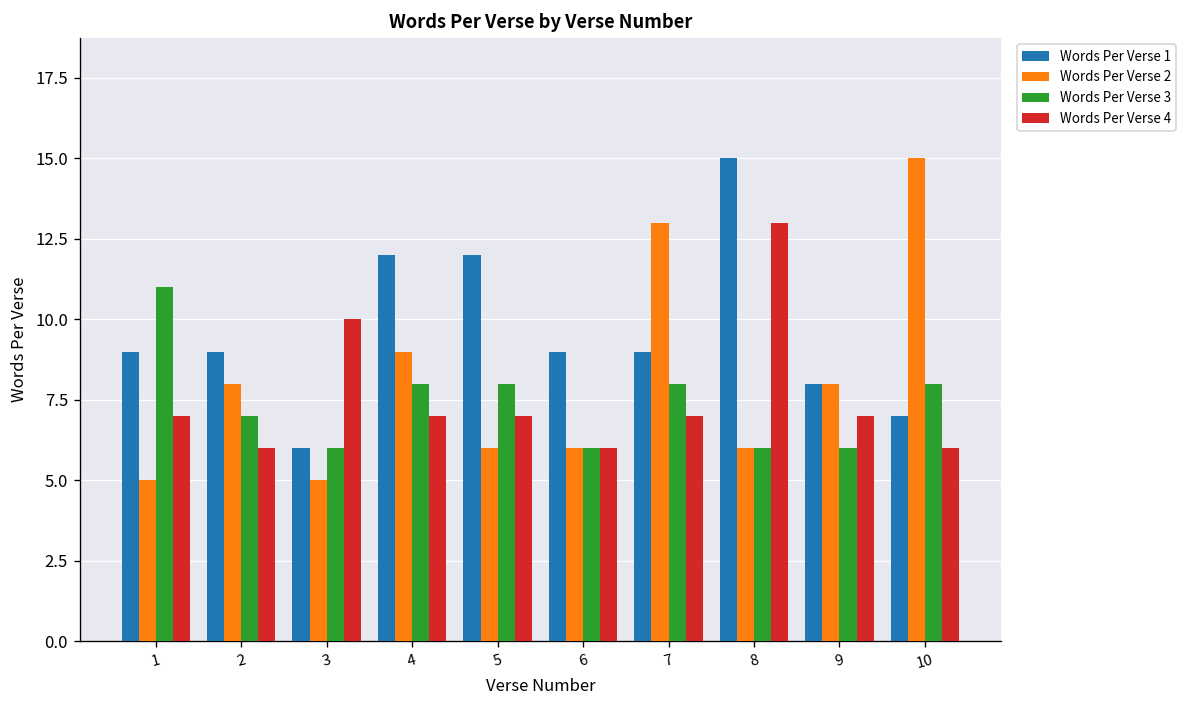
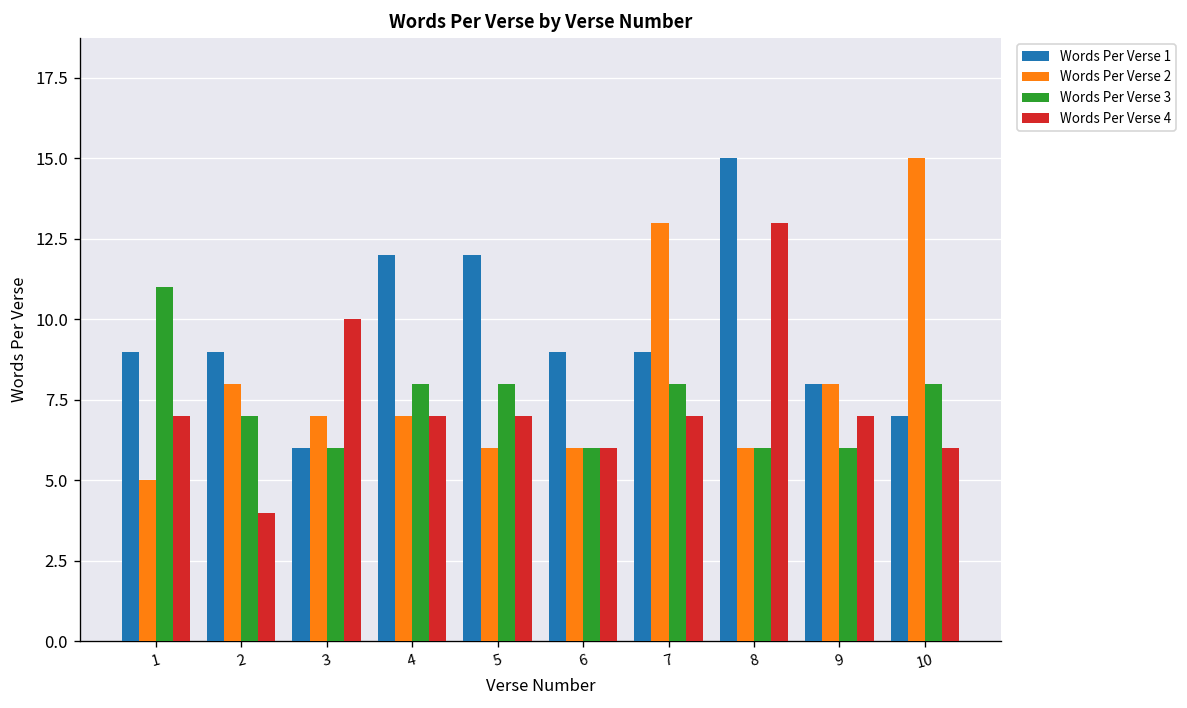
  {
    "Words Per Verse 1": {
      "1": 9,
      "2": 9,
      "3": 6,
      "4": 12,
      "5": 12,
      "6": 9,
      "7": 9,
      "8": 15,
      "9": 8,
      "10": 7
    },
    "Words Per Verse 2": {
      "1": 5,
      "2": 8,
-     "3": 5,
-     "4": 9,
+     "3": 7,
+     "4": 7,
      "5": 6,
      "6": 6,
      "7": 13,
      "8": 6,
      "9": 8,
      "10": 15
    },
    "Words Per Verse 3": {
      "1": 11,
      "2": 7,
      "3": 6,
      "4": 8,
      "5": 8,
      "6": 6,
      "7": 8,
      "8": 6,
      "9": 6,
      "10": 8
    },
    "Words Per Verse 4": {
      "1": 7,
-     "2": 6,
+     "2": 4,
      "3": 10,
      "4": 7,
      "5": 7,
      "6": 6,
      "7": 7,
      "8": 13,
      "9": 7,
      "10": 6
    }
  }
